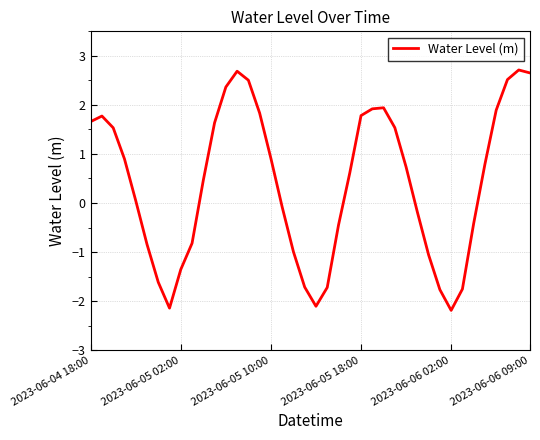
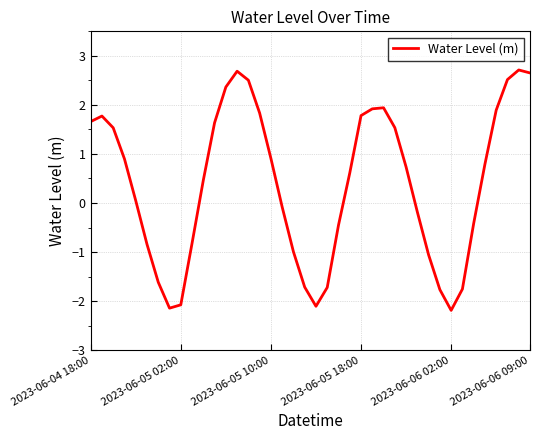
  {
    "2023-06-04 18:00": 1.7,
-   "2023-06-05 02:00": -1.4,
+   "2023-06-05 02:00": -2.1,
    "2023-06-05 10:00": 0.9,
    "2023-06-05 18:00": 1.8,
    "2023-06-06 02:00": -2.2,
    "2023-06-06 09:00": 2.7
  }
